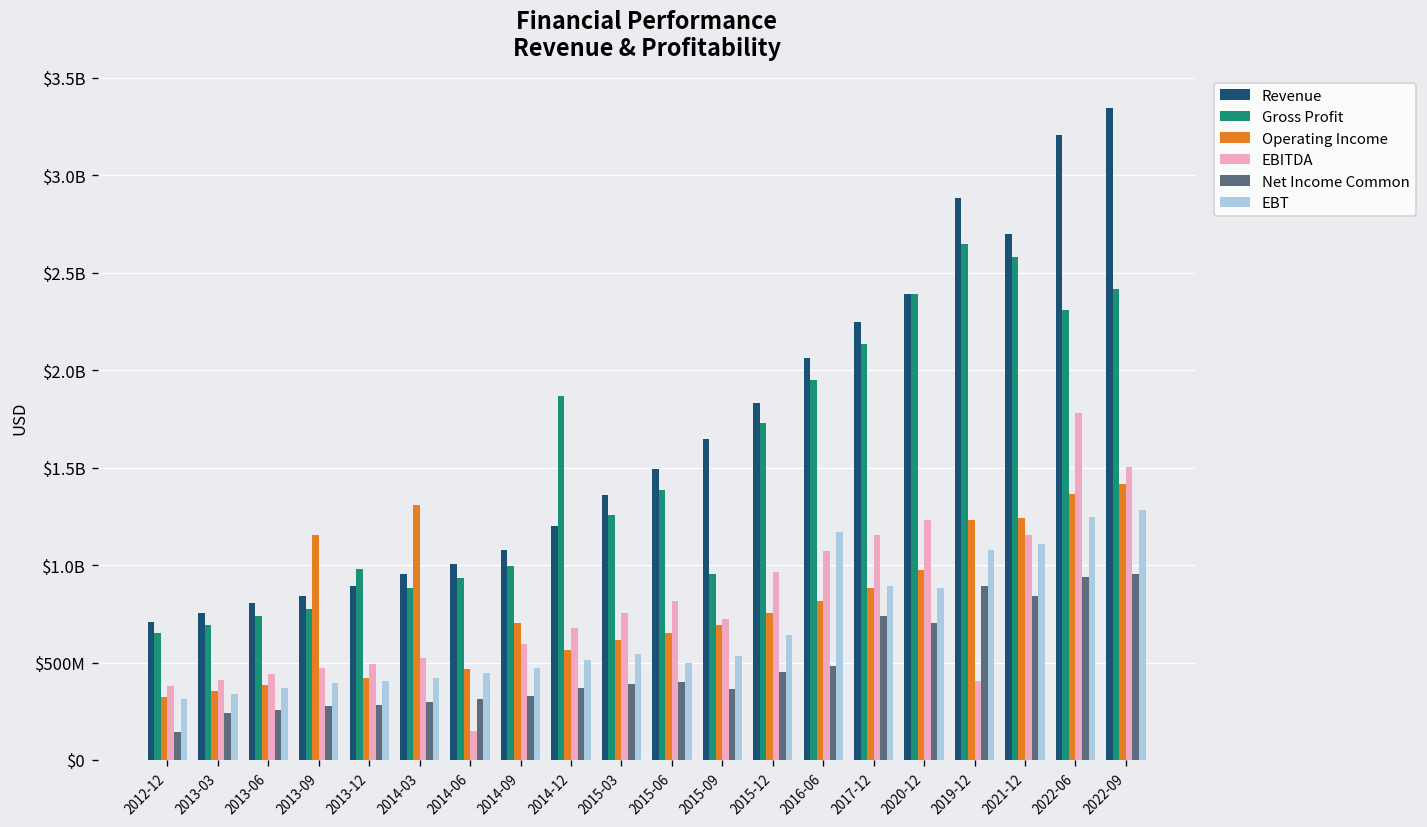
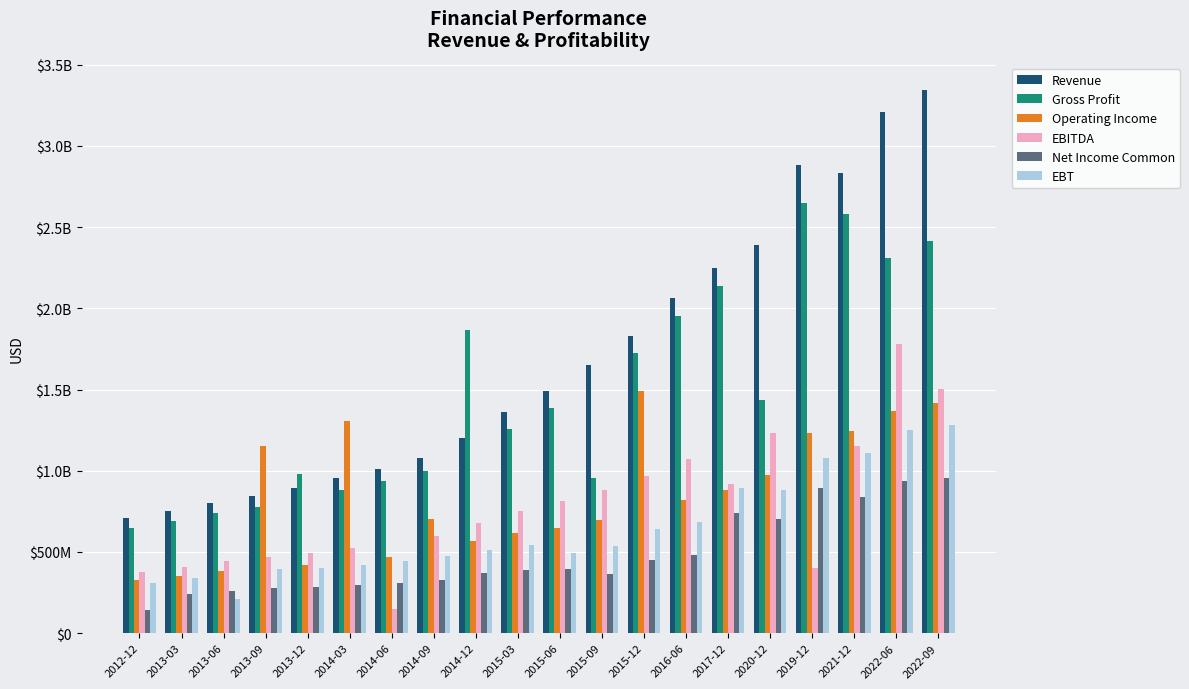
  {
    "Revenue": {
      "2012-12": "$710000000",
      "2013-03": "$760000000",
      "2013-06": "$800000000",
      "2013-09": "$840000000",
      "2013-12": "$900000000",
      "2014-03": "$960000000",
      "2014-06": "$1010000000",
      "2014-09": "$1080000000",
      "2014-12": "$1200000000",
      "2015-03": "$1360000000",
      "2015-06": "$1490000000",
      "2015-09": "$1650000000",
      "2015-12": "$1830000000",
      "2016-06": "$2060000000",
      "2017-12": "$2250000000",
      "2020-12": "$2390000000",
      "2019-12": "$2880000000",
-     "2021-12": "$2700000000",
+     "2021-12": "$2830000000",
      "2022-06": "$3210000000",
      "2022-09": "$3350000000"
    },
    "Gross Profit": {
      "2012-12": "$650000000",
      "2013-03": "$690000000",
      "2013-06": "$740000000",
      "2013-09": "$770000000",
      "2013-12": "$980000000",
      "2014-03": "$880000000",
      "2014-06": "$940000000",
      "2014-09": "$1000000000",
      "2014-12": "$1870000000",
      "2015-03": "$1260000000",
      "2015-06": "$1390000000",
      "2015-09": "$950000000",
      "2015-12": "$1730000000",
      "2016-06": "$1950000000",
      "2017-12": "$2140000000",
-     "2020-12": "$2390000000",
+     "2020-12": "$1440000000",
      "2019-12": "$2650000000",
      "2021-12": "$2580000000",
      "2022-06": "$2310000000",
      "2022-09": "$2420000000"
    },
    "Operating Income": {
      "2012-12": "$320000000",
      "2013-03": "$350000000",
      "2013-06": "$380000000",
      "2013-09": "$1150000000",
      "2013-12": "$420000000",
      "2014-03": "$1310000000",
      "2014-06": "$470000000",
      "2014-09": "$700000000",
      "2014-12": "$570000000",
      "2015-03": "$620000000",
      "2015-06": "$650000000",
      "2015-09": "$690000000",
-     "2015-12": "$750000000",
+     "2015-12": "$1490000000",
      "2016-06": "$820000000",
      "2017-12": "$880000000",
      "2020-12": "$970000000",
      "2019-12": "$1230000000",
      "2021-12": "$1240000000",
      "2022-06": "$1370000000",
      "2022-09": "$1420000000"
    },
    "EBITDA": {
      "2012-12": "$380000000",
      "2013-03": "$410000000",
      "2013-06": "$440000000",
      "2013-09": "$470000000",
      "2013-12": "$490000000",
      "2014-03": "$520000000",
      "2014-06": "$150000000",
      "2014-09": "$600000000",
      "2014-12": "$680000000",
      "2015-03": "$750000000",
      "2015-06": "$810000000",
-     "2015-09": "$720000000",
+     "2015-09": "$880000000",
      "2015-12": "$960000000",
      "2016-06": "$1070000000",
-     "2017-12": "$1160000000",
+     "2017-12": "$920000000",
      "2020-12": "$1230000000",
      "2019-12": "$400000000",
      "2021-12": "$1150000000",
      "2022-06": "$1780000000",
      "2022-09": "$1500000000"
    },
    "Net Income Common": {
      "2012-12": "$140000000",
      "2013-03": "$240000000",
      "2013-06": "$260000000",
      "2013-09": "$280000000",
      "2013-12": "$280000000",
      "2014-03": "$290000000",
      "2014-06": "$310000000",
      "2014-09": "$330000000",
      "2014-12": "$370000000",
      "2015-03": "$390000000",
      "2015-06": "$400000000",
      "2015-09": "$360000000",
      "2015-12": "$450000000",
      "2016-06": "$480000000",
      "2017-12": "$740000000",
      "2020-12": "$700000000",
      "2019-12": "$900000000",
      "2021-12": "$840000000",
      "2022-06": "$940000000",
      "2022-09": "$950000000"
    },
    "EBT": {
      "2012-12": "$310000000",
      "2013-03": "$340000000",
-     "2013-06": "$370000000",
+     "2013-06": "$210000000",
      "2013-09": "$390000000",
      "2013-12": "$400000000",
      "2014-03": "$420000000",
      "2014-06": "$440000000",
      "2014-09": "$470000000",
      "2014-12": "$510000000",
      "2015-03": "$540000000",
      "2015-06": "$500000000",
      "2015-09": "$540000000",
      "2015-12": "$640000000",
-     "2016-06": "$1170000000",
+     "2016-06": "$680000000",
      "2017-12": "$890000000",
      "2020-12": "$880000000",
      "2019-12": "$1080000000",
      "2021-12": "$1110000000",
      "2022-06": "$1250000000",
      "2022-09": "$1280000000"
    }
  }
